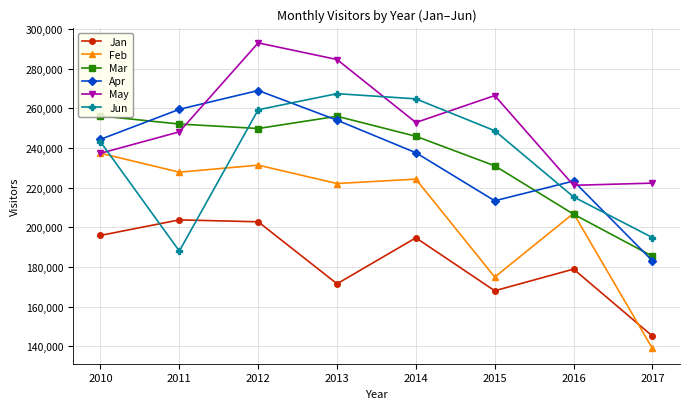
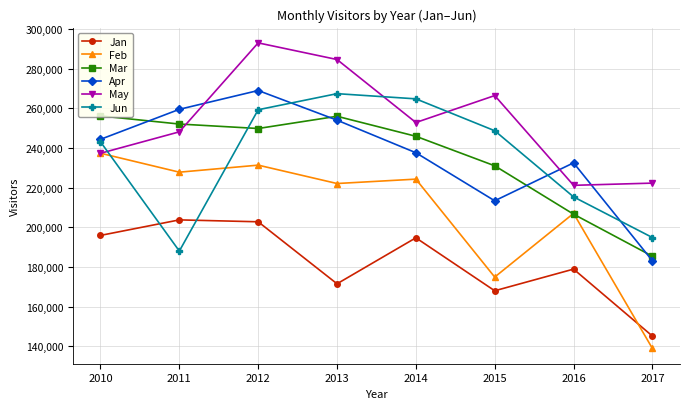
  {
    "Jan": {
      "2010": "196,000",
      "2011": "204,000",
      "2012": "203,000",
      "2013": "171,000",
      "2014": "195,000",
      "2015": "168,000",
      "2016": "179,000",
      "2017": "145,000"
    },
    "Feb": {
      "2011": "228,000",
      "2012": "231,000",
      "2013": "222,000",
      "2014": "224,000",
      "2015": "175,000",
      "2017": "139,000"
    },
    "Mar": {
      "2011": "252,000",
      "2012": "250,000",
      "2013": "256,000",
      "2014": "246,000",
      "2015": "231,000",
      "2017": "185,000"
    },
    "Apr": {
      "2011": "260,000",
      "2012": "269,000",
      "2013": "254,000",
      "2014": "238,000",
      "2015": "213,000",
-     "2016": "223,000",
+     "2016": "233,000",
      "2017": "183,000"
    },
    "May": {
      "2011": "248,000",
      "2012": "293,000",
      "2013": "285,000",
      "2014": "253,000",
      "2015": "266,000",
      "2016": "221,000",
      "2017": "222,000"
    },
    "Jun": {
      "2011": "188,000",
      "2012": "259,000",
      "2013": "267,000",
      "2014": "265,000",
      "2015": "249,000",
      "2016": "215,000",
      "2017": "195,000"
    }
  }
